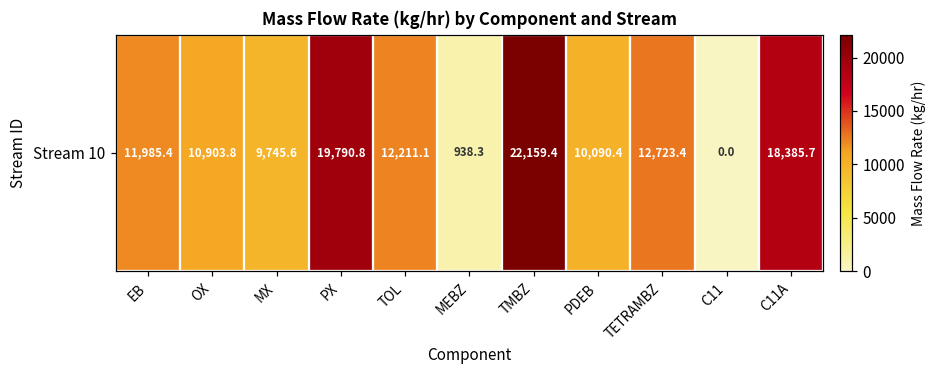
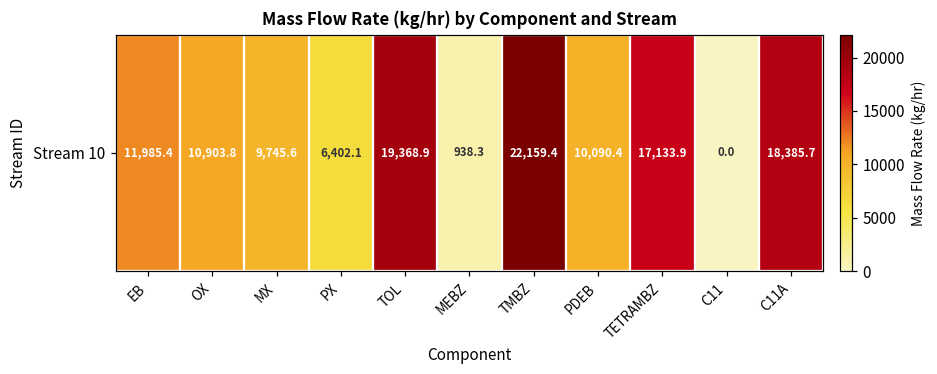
  {
    "Stream 10": {
      "EB": "11,985.4",
      "OX": "10,903.8",
      "MX": "9,745.6",
-     "PX": "19,790.8",
-     "TOL": "12,211.1",
+     "PX": "6,402.1",
+     "TOL": "19,368.9",
      "MEBZ": "938.3",
      "TMBZ": "22,159.4",
      "PDEB": "10,090.4",
-     "TETRAMBZ": "12,723.4",
+     "TETRAMBZ": "17,133.9",
      "C11": "0.0",
      "C11A": "18,385.7"
    }
  }
